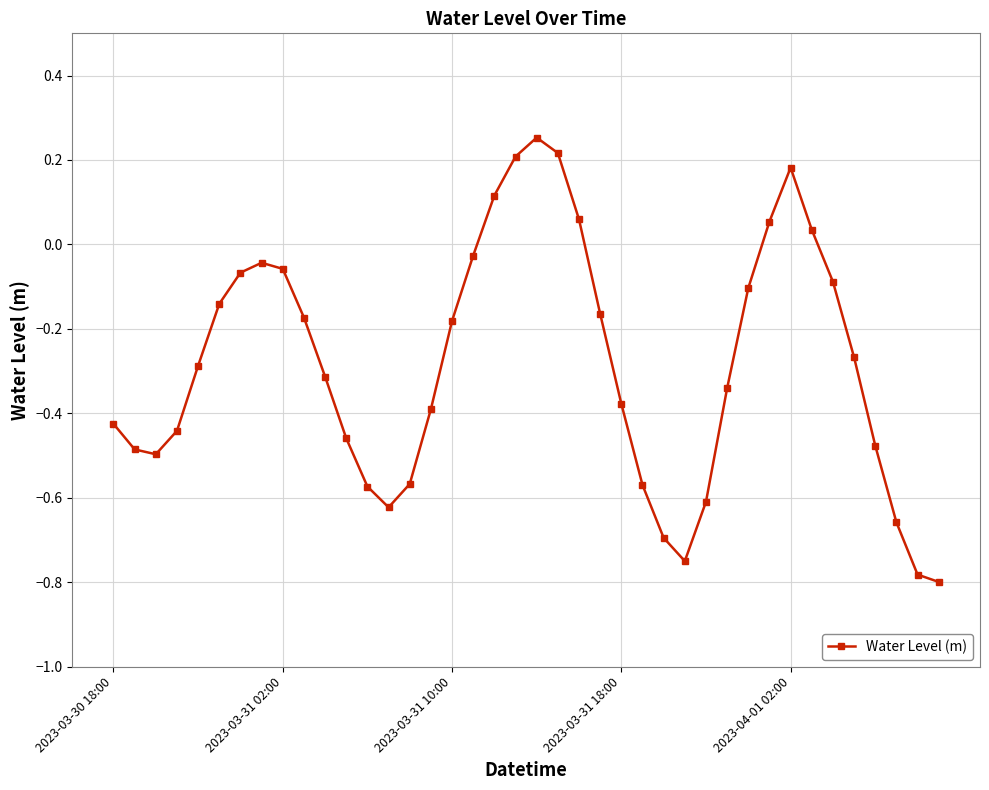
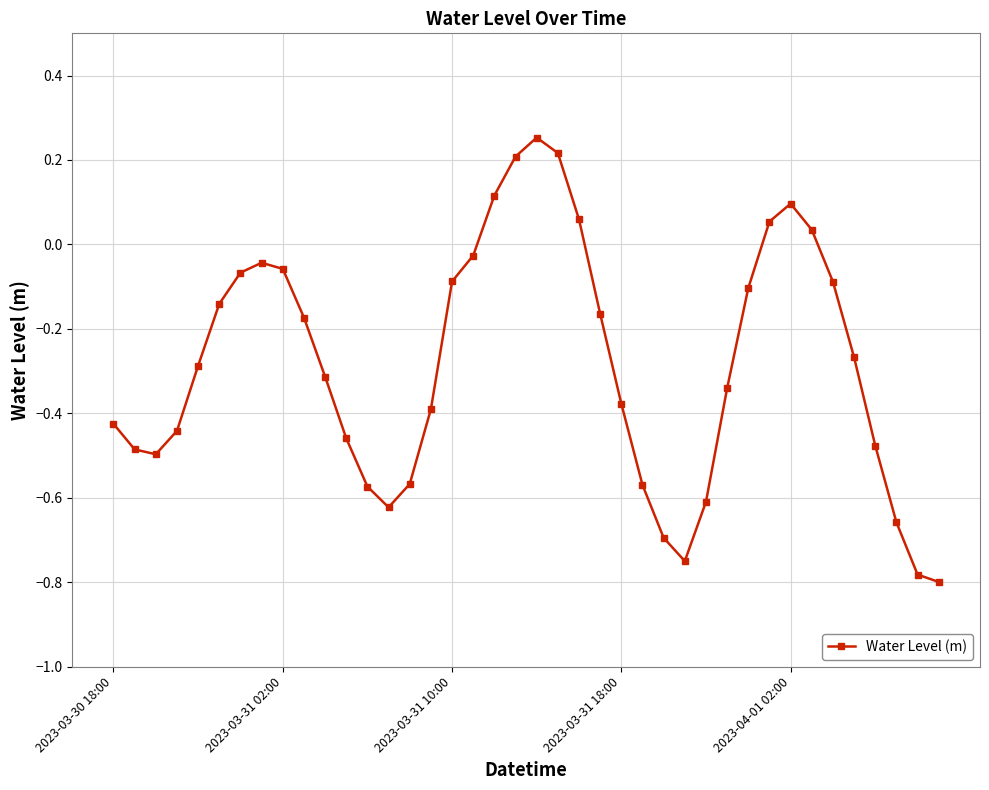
  {
    "2023-03-30 18:00": -0.43,
    "2023-03-31 02:00": -0.06,
-   "2023-03-31 10:00": -0.18,
+   "2023-03-31 10:00": -0.09,
    "2023-03-31 18:00": -0.38,
-   "2023-04-01 02:00": 0.18
+   "2023-04-01 02:00": 0.10
  }
